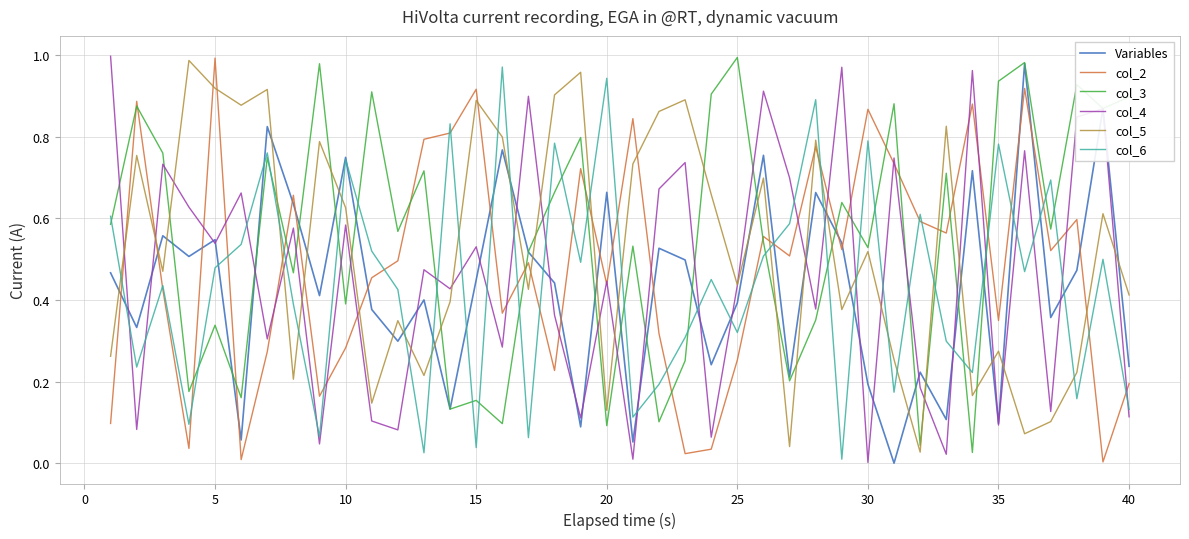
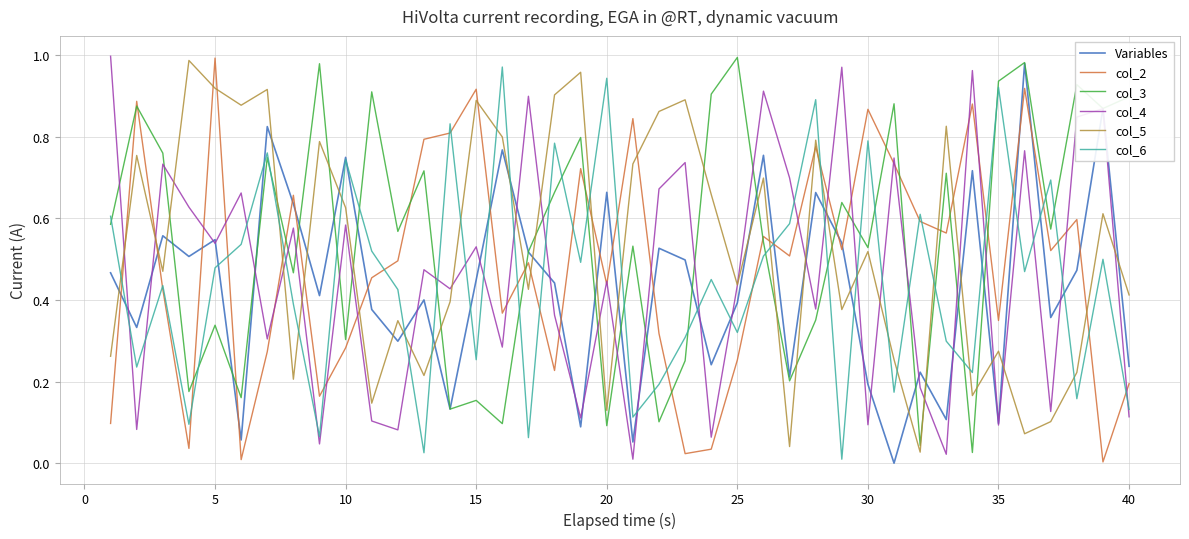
  {
    "Variables": {
      "5": 0.55,
      "15": 0.45,
      "20": 0.66,
      "25": 0.39,
      "30": 0.19,
      "40": 0.24
    },
    "col_3": {
      "5": 0.34,
-     "10": 0.39,
+     "10": 0.30,
      "15": 0.15,
      "20": 0.09,
      "25": 0.99,
      "30": 0.53,
      "35": 0.94
    },
    "col_4": {
      "5": 0.54,
      "10": 0.58,
      "15": 0.53,
      "20": 0.45,
-     "30": 0.00,
+     "30": 0.09,
      "40": 0.11
    },
    "col_6": {
      "5": 0.48,
-     "15": 0.04,
+     "15": 0.25,
      "20": 0.94,
      "25": 0.32,
      "30": 0.79,
-     "35": 0.78,
+     "35": 0.92,
      "40": 0.13
    }
  }
